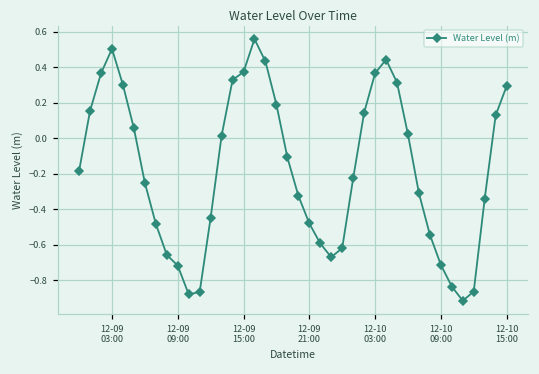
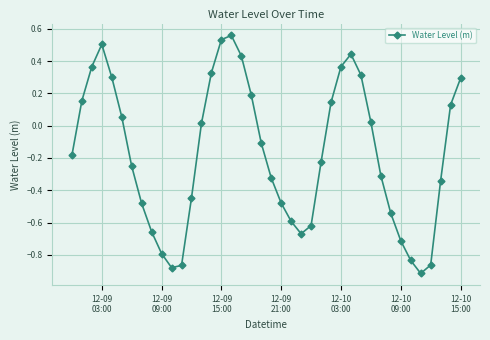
  {
    "12-09 03:00": 0.50,
-   "12-09 09:00": -0.72,
-   "12-09 15:00": 0.37,
+   "12-09 09:00": -0.79,
+   "12-09 15:00": 0.53,
    "12-09 21:00": -0.48,
    "12-10 03:00": 0.37,
    "12-10 09:00": -0.71,
    "12-10 15:00": 0.29
  }
